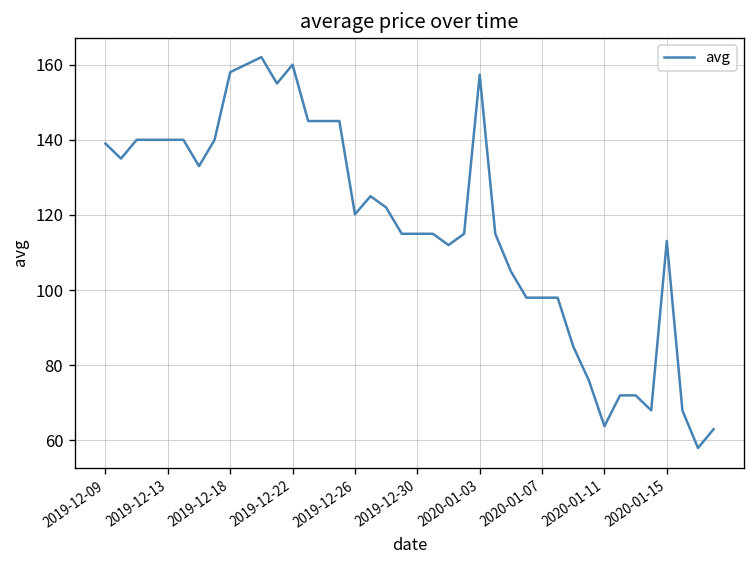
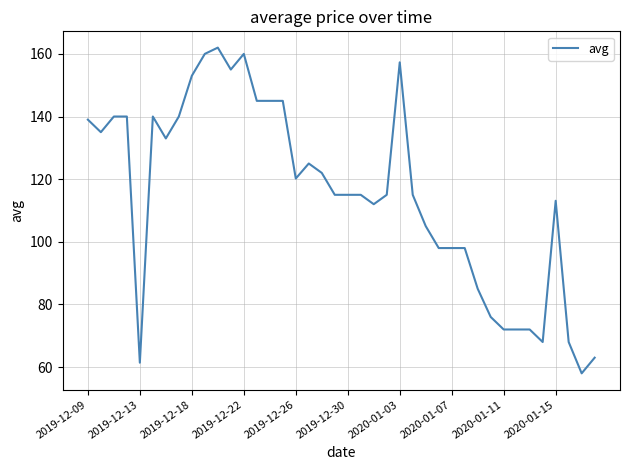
  {
    "2019-12-09": 139,
-   "2019-12-13": 140,
-   "2019-12-18": 158,
+   "2019-12-13": 61,
+   "2019-12-18": 153,
    "2019-12-22": 160,
    "2019-12-26": 120,
    "2019-12-30": 115,
    "2020-01-03": 157,
    "2020-01-07": 98,
-   "2020-01-11": 64,
+   "2020-01-11": 72,
    "2020-01-15": 113
  }
